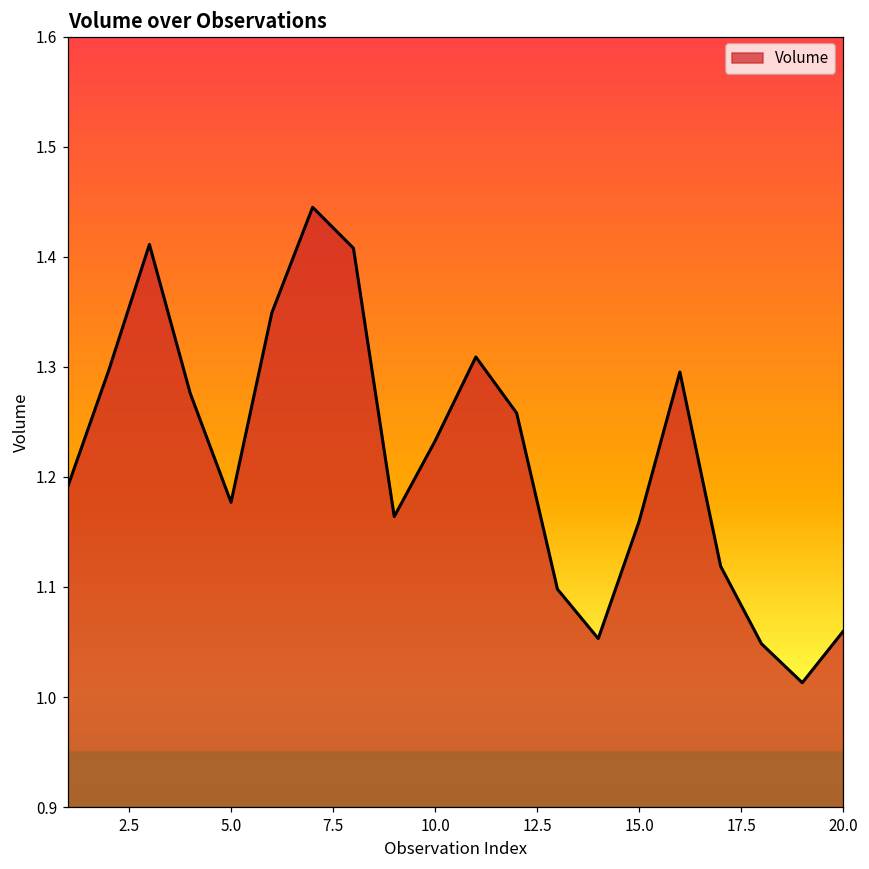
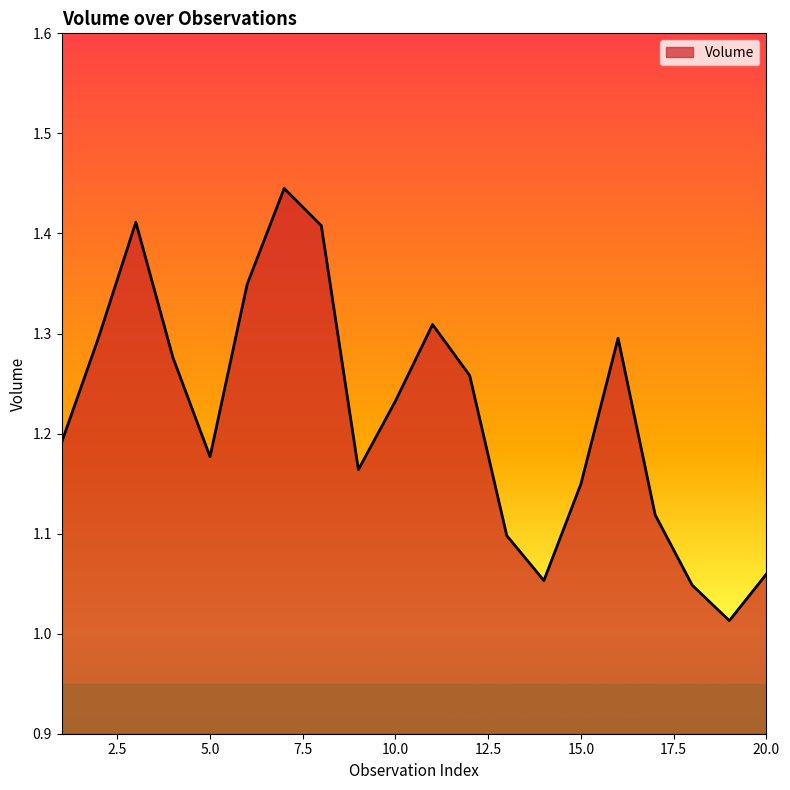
  {
    "5.0": 1.177,
    "10.0": 1.233,
-   "15.0": 1.159,
+   "15.0": 1.150,
    "20.0": 1.060
  }
